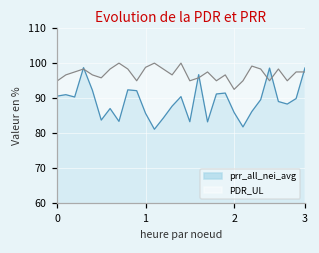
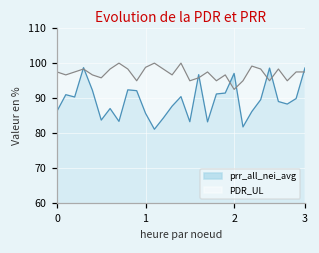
  {
    "prr_all_nei_avg": {
-     "0": 91,
+     "0": 86,
      "1": 86,
-     "2": 86,
+     "2": 97,
      "3": 99
    },
    "PDR_UL": {
-     "0": 95,
+     "0": 97,
      "1": 99,
      "2": 93,
      "3": 97
    }
  }
